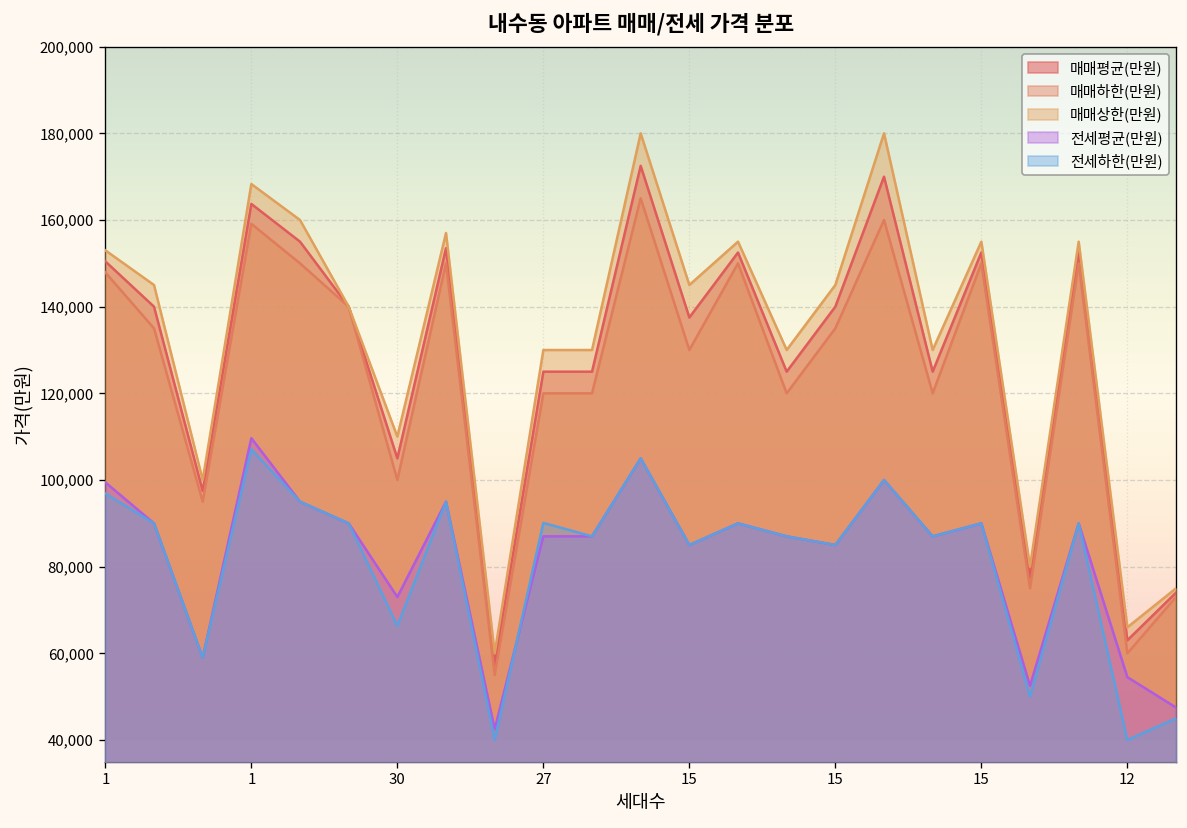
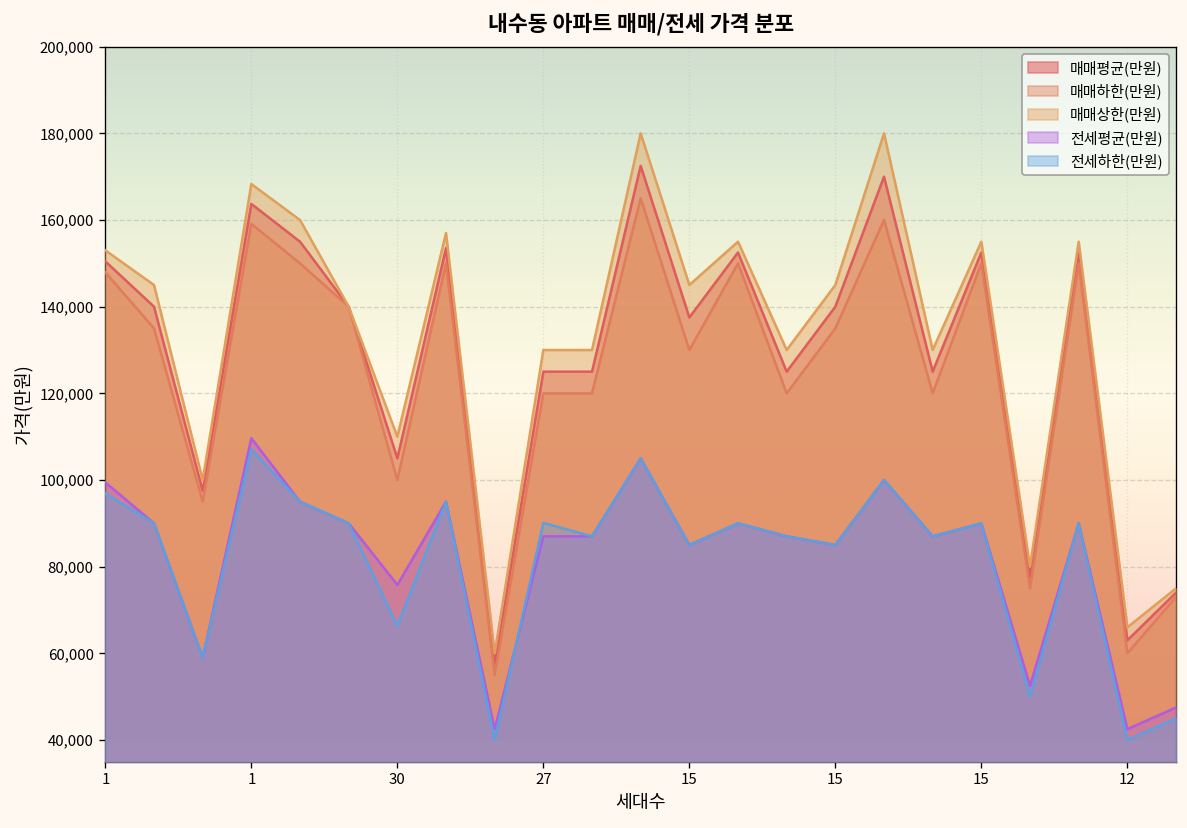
  {
    "전세평균(만원)": {
-     "30": "73,000",
+     "30": "76,000",
      "27": "87,000",
-     "12": "55,000"
+     "12": "43,000"
    },
    "전세하한(만원)": {
      "30": "66,000",
      "27": "90,000",
      "12": "40,000"
    }
  }
